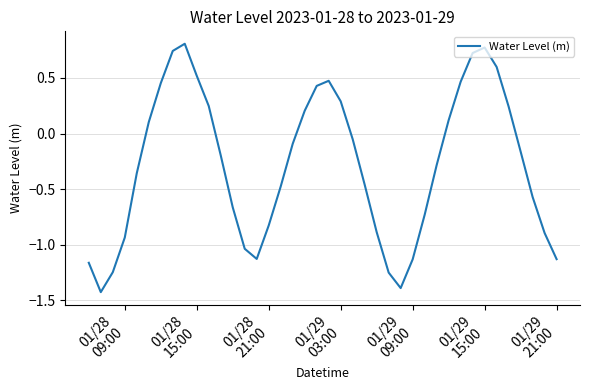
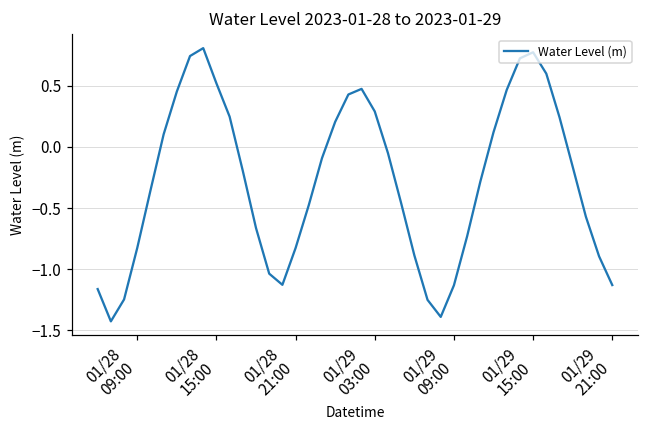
  {
-   "01/28 09:00": -0.94,
+   "01/28 09:00": -0.83,
    "01/28 15:00": 0.52,
    "01/28 21:00": -0.83,
    "01/29 03:00": 0.29,
    "01/29 09:00": -1.13,
    "01/29 21:00": -1.13
  }
